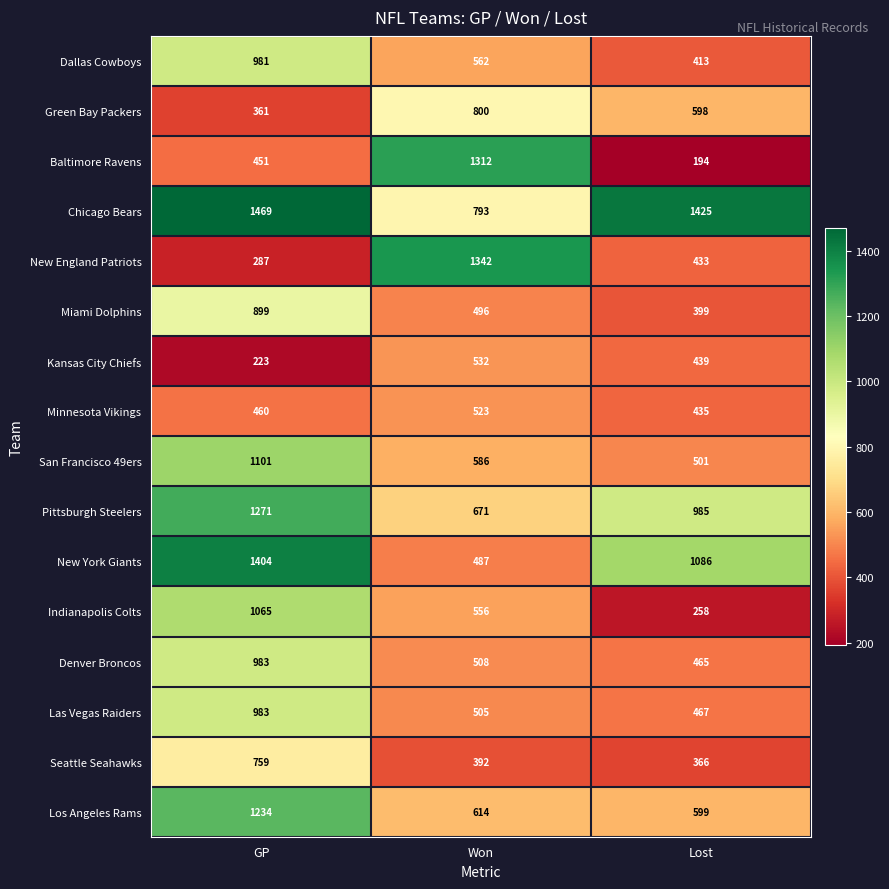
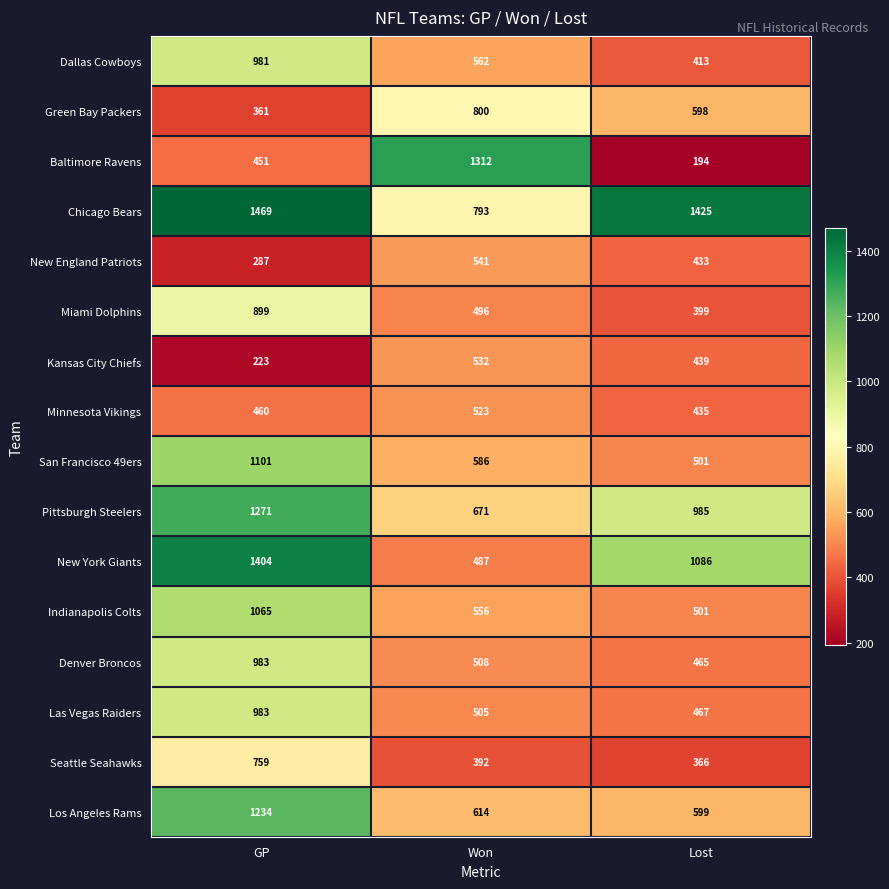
  {
    "Dallas Cowboys": {
      "GP": 981,
      "Won": 562,
      "Lost": 413
    },
    "Green Bay Packers": {
      "GP": 361,
      "Won": 800,
      "Lost": 598
    },
    "Baltimore Ravens": {
      "GP": 451,
      "Won": 1312,
      "Lost": 194
    },
    "Chicago Bears": {
      "GP": 1469,
      "Won": 793,
      "Lost": 1425
    },
    "New England Patriots": {
      "GP": 287,
-     "Won": 1342,
+     "Won": 541,
      "Lost": 433
    },
    "Miami Dolphins": {
      "GP": 899,
      "Won": 496,
      "Lost": 399
    },
    "Kansas City Chiefs": {
      "GP": 223,
      "Won": 532,
      "Lost": 439
    },
    "Minnesota Vikings": {
      "GP": 460,
      "Won": 523,
      "Lost": 435
    },
    "San Francisco 49ers": {
      "GP": 1101,
      "Won": 586,
      "Lost": 501
    },
    "Pittsburgh Steelers": {
      "GP": 1271,
      "Won": 671,
      "Lost": 985
    },
    "New York Giants": {
      "GP": 1404,
      "Won": 487,
      "Lost": 1086
    },
    "Indianapolis Colts": {
      "GP": 1065,
      "Won": 556,
-     "Lost": 258
+     "Lost": 501
    },
    "Denver Broncos": {
      "GP": 983,
      "Won": 508,
      "Lost": 465
    },
    "Las Vegas Raiders": {
      "GP": 983,
      "Won": 505,
      "Lost": 467
    },
    "Seattle Seahawks": {
      "GP": 759,
      "Won": 392,
      "Lost": 366
    },
    "Los Angeles Rams": {
      "GP": 1234,
      "Won": 614,
      "Lost": 599
    }
  }
